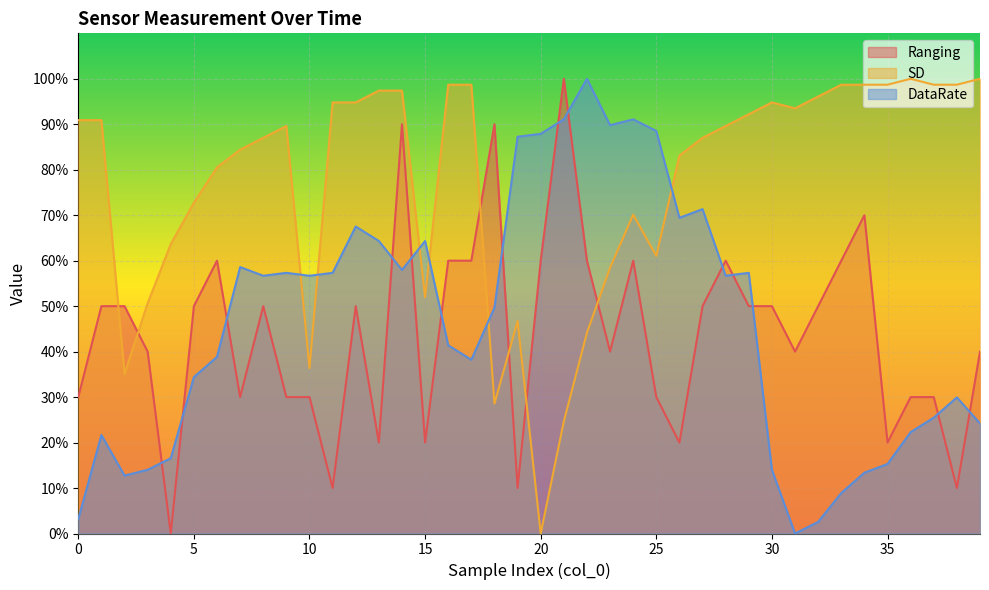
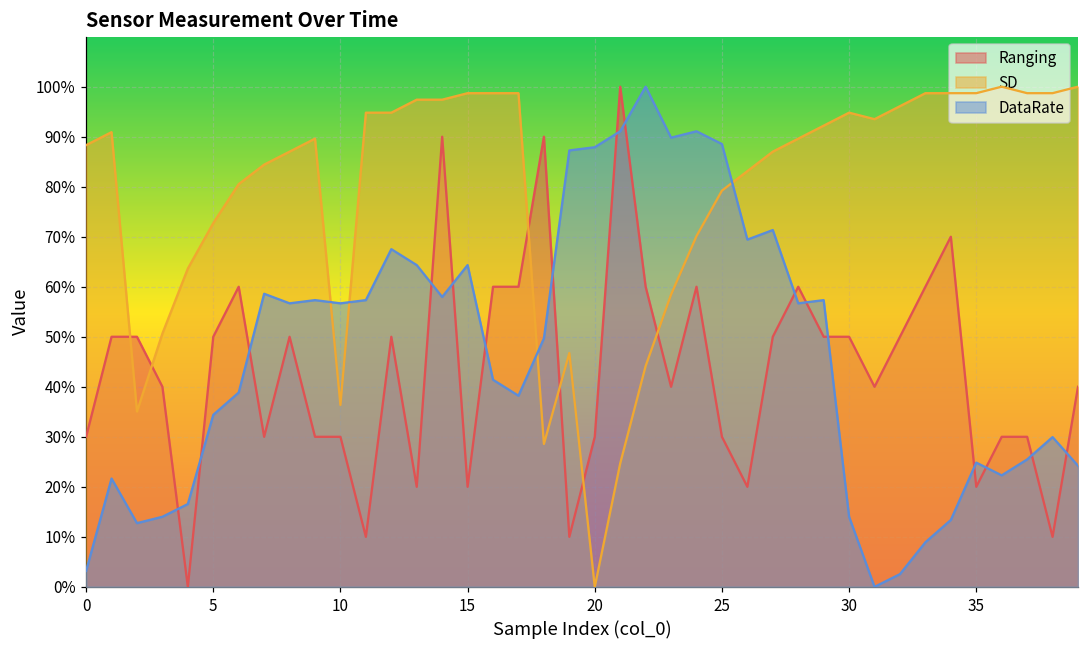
  {
    "Ranging": {
      "0": "30%",
      "5": "50%",
      "10": "30%",
      "15": "20%",
-     "20": "60%",
+     "20": "30%",
      "25": "30%",
      "30": "50%",
      "35": "20%"
    },
    "SD": {
-     "0": "91%",
+     "0": "88%",
      "5": "73%",
      "10": "36%",
-     "15": "52%",
+     "15": "99%",
      "20": "0%",
-     "25": "61%",
+     "25": "79%",
      "30": "95%"
    },
    "DataRate": {
      "0": "3%",
      "5": "34%",
      "10": "57%",
      "15": "64%",
      "20": "88%",
      "25": "89%",
      "30": "14%",
-     "35": "15%"
+     "35": "25%"
    }
  }
